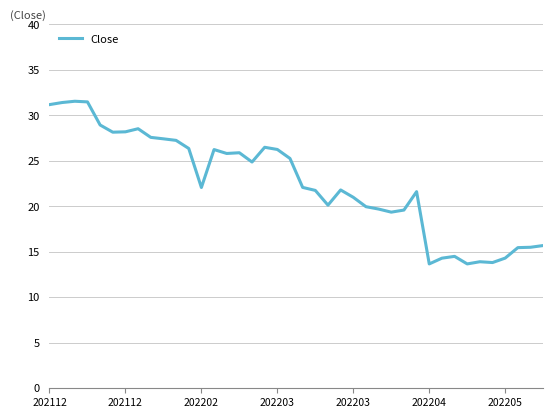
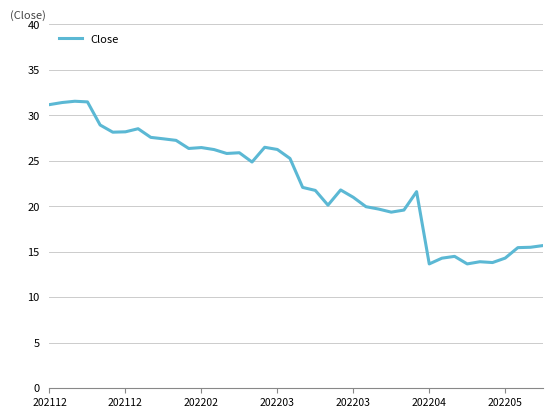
  {
-   "202202": 22,
+   "202202": 26,
    "202204": 14,
    "202205": 14
  }
